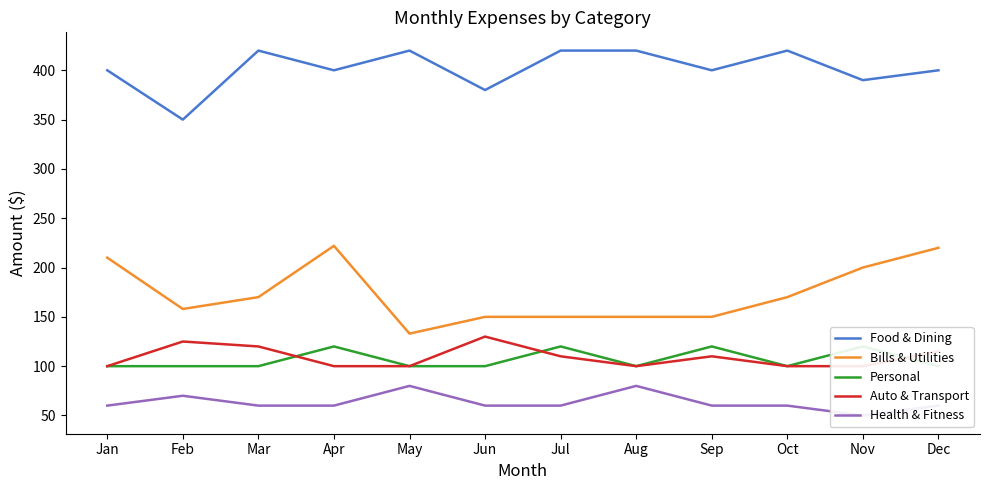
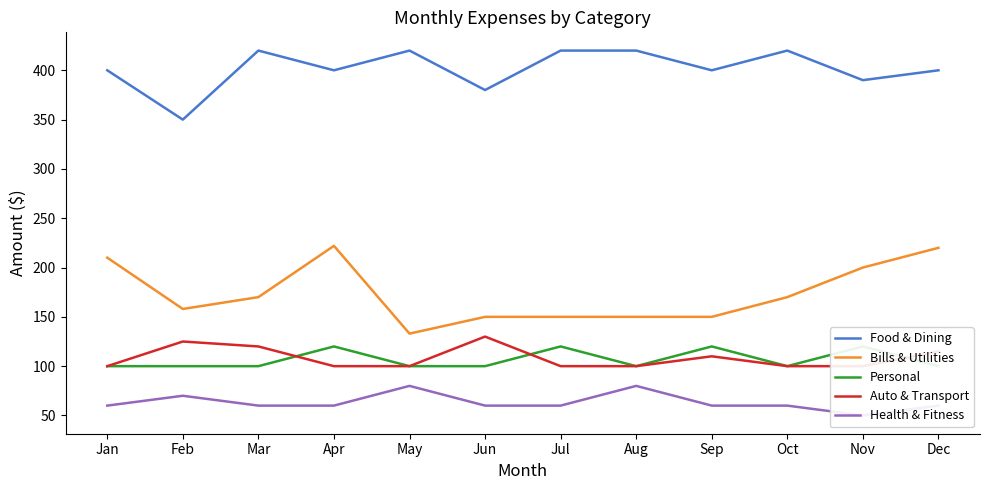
  {
    "Food & Dining": {
      "Jan": 400,
      "Feb": 350,
      "Mar": 420,
      "Apr": 400,
      "May": 420,
      "Jun": 380,
      "Jul": 420,
      "Aug": 420,
      "Sep": 400,
      "Oct": 420,
      "Nov": 390,
      "Dec": 400
    },
    "Bills & Utilities": {
      "Jan": 210,
      "Feb": 160,
      "Mar": 170,
      "Apr": 220,
      "May": 130,
      "Jun": 150,
      "Jul": 150,
      "Aug": 150,
      "Sep": 150,
      "Oct": 170,
      "Nov": 200,
      "Dec": 220
    },
    "Personal": {
      "Feb": 100,
      "Mar": 100,
      "Apr": 120,
      "Jun": 100,
      "Jul": 120,
      "Sep": 120
    },
    "Auto & Transport": {
      "Feb": 130,
      "Mar": 120,
      "Apr": 100,
      "Jun": 130,
-     "Jul": 110,
+     "Jul": 100,
      "Sep": 110
    },
    "Health & Fitness": {
      "Jan": 60,
      "Feb": 70,
      "Mar": 60,
      "Apr": 60,
      "May": 80,
      "Jun": 60,
      "Jul": 60,
      "Aug": 80,
      "Sep": 60,
      "Oct": 60
    }
  }
